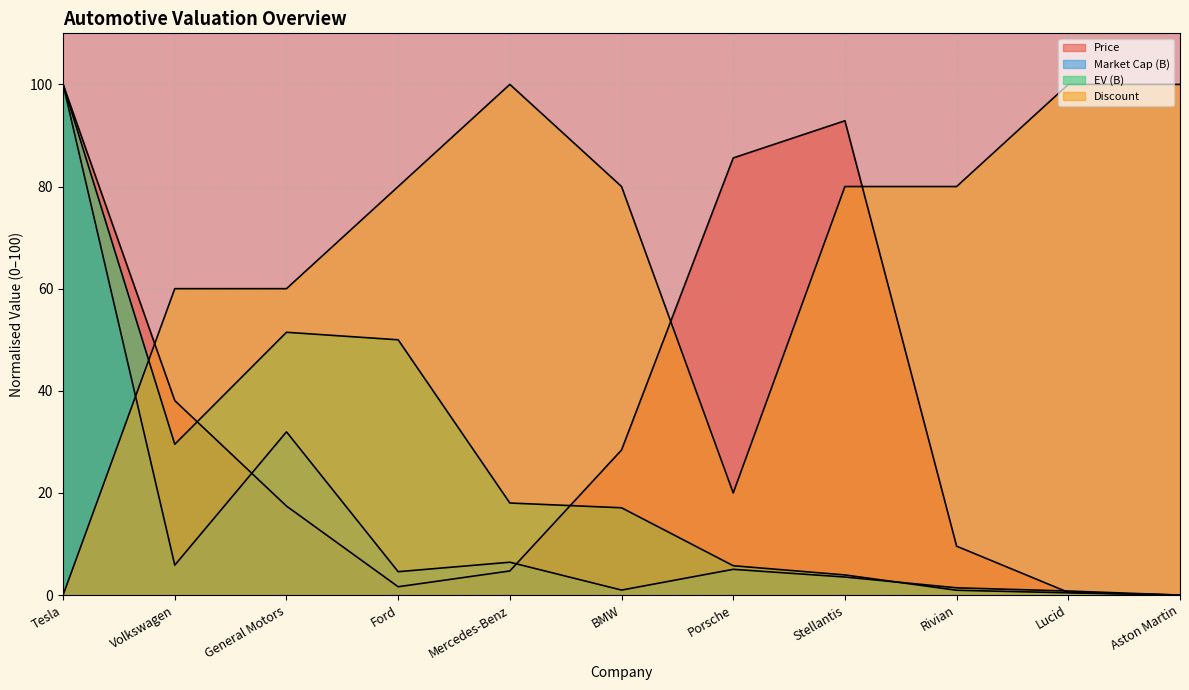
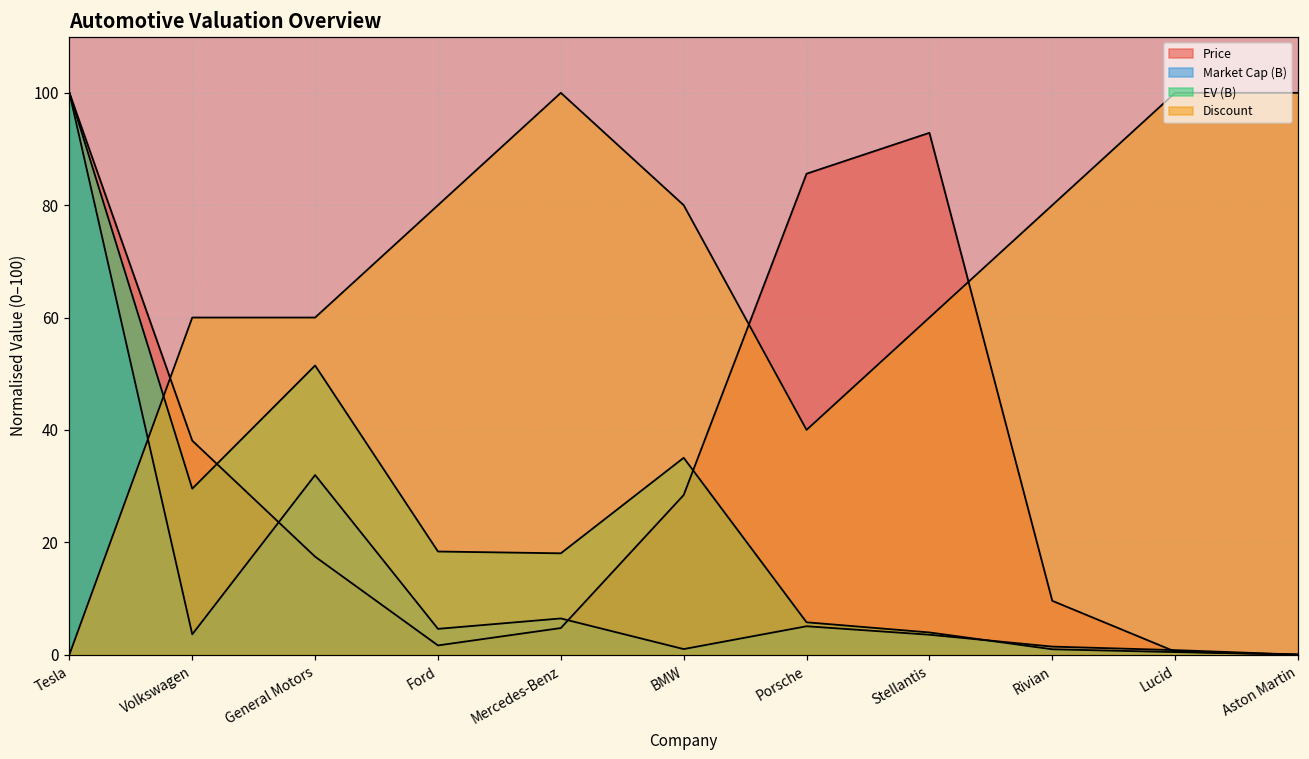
  {
    "Price": {
      "Volkswagen": 38,
      "General Motors": 17,
      "Ford": 2,
      "Mercedes-Benz": 5,
      "BMW": 28,
      "Porsche": 86,
      "Stellantis": 93,
      "Rivian": 10
    },
    "Market Cap (B)": {
-     "Volkswagen": 6,
+     "Volkswagen": 4,
      "General Motors": 32,
      "Ford": 5,
      "Mercedes-Benz": 6,
      "BMW": 1,
      "Porsche": 5
    },
    "EV (B)": {
      "Volkswagen": 30,
      "General Motors": 51,
-     "Ford": 50,
+     "Ford": 18,
      "Mercedes-Benz": 18,
-     "BMW": 17,
+     "BMW": 35,
      "Porsche": 6
    },
    "Discount": {
      "Tesla": 0,
      "Volkswagen": 60,
      "General Motors": 60,
      "Ford": 80,
      "Mercedes-Benz": 100,
      "BMW": 80,
-     "Porsche": 20,
-     "Stellantis": 80,
+     "Porsche": 40,
+     "Stellantis": 60,
      "Rivian": 80,
      "Aston Martin": 100
    }
  }
